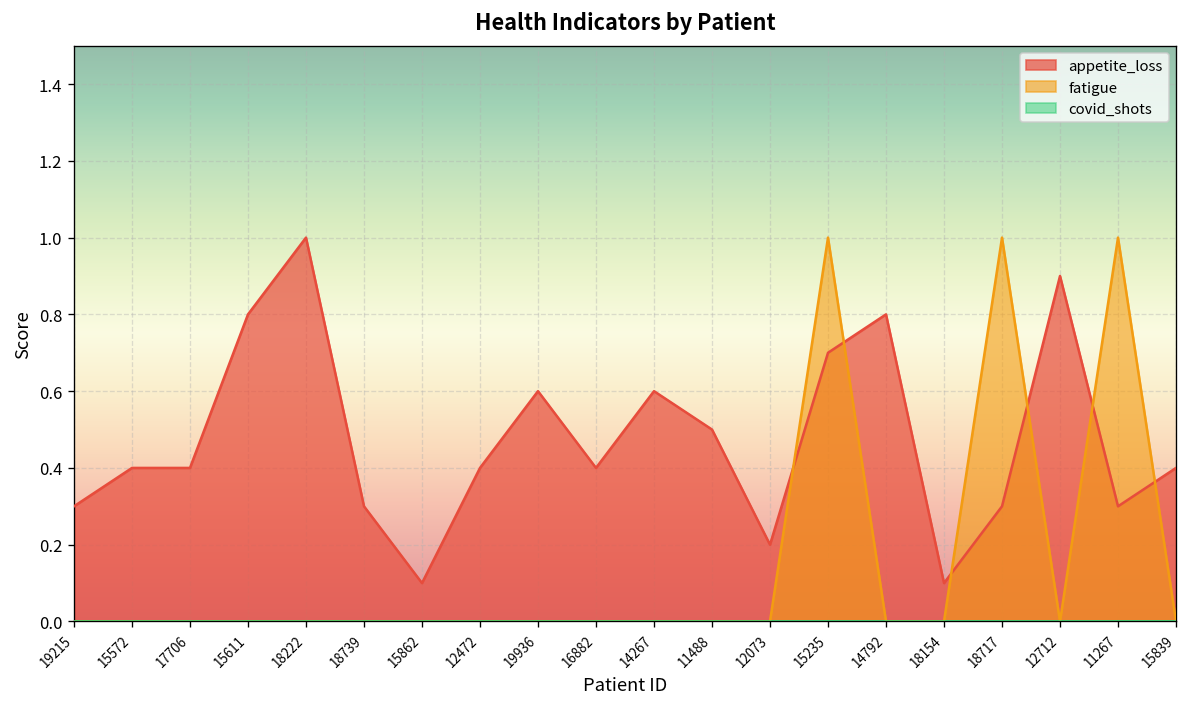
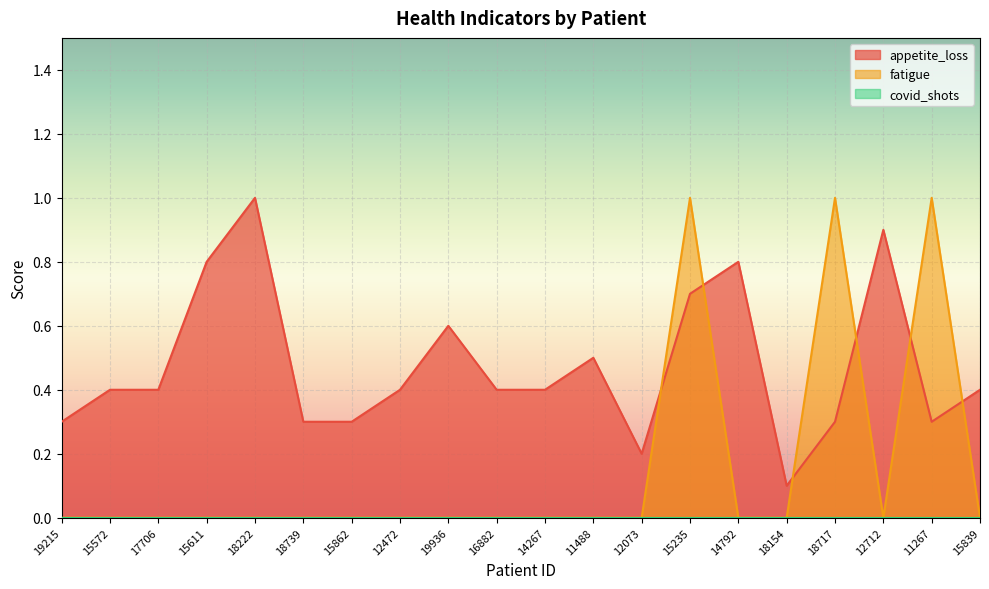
  {
    "appetite_loss": {
      "19215": 0.3,
      "15572": 0.4,
      "17706": 0.4,
      "15611": 0.8,
      "18222": 1.0,
      "18739": 0.3,
-     "15862": 0.1,
+     "15862": 0.3,
      "12472": 0.4,
      "19936": 0.6,
      "16882": 0.4,
-     "14267": 0.6,
+     "14267": 0.4,
      "11488": 0.5,
      "12073": 0.2,
      "15235": 0.7,
      "14792": 0.8,
      "18154": 0.1,
      "18717": 0.3,
      "12712": 0.9,
      "11267": 0.3,
      "15839": 0.4
    },
    "fatigue": {
      "15235": 1.0,
      "18717": 1.0,
      "11267": 1.0
    },
    "covid_shots": {
      "15235": 0.0,
      "18717": 0.0,
      "11267": 0.0
    }
  }
